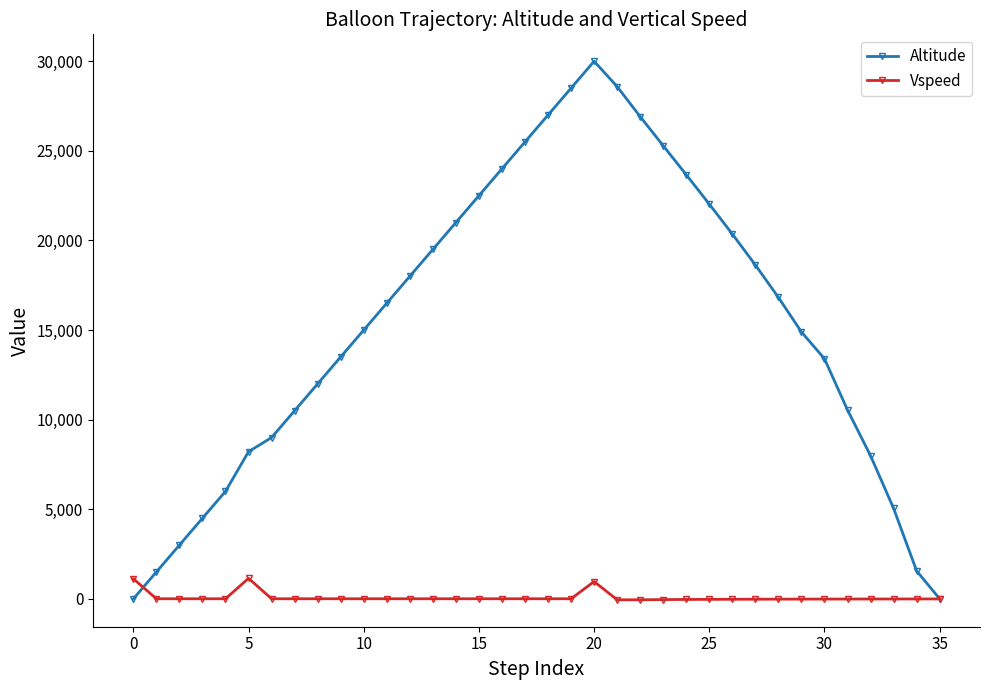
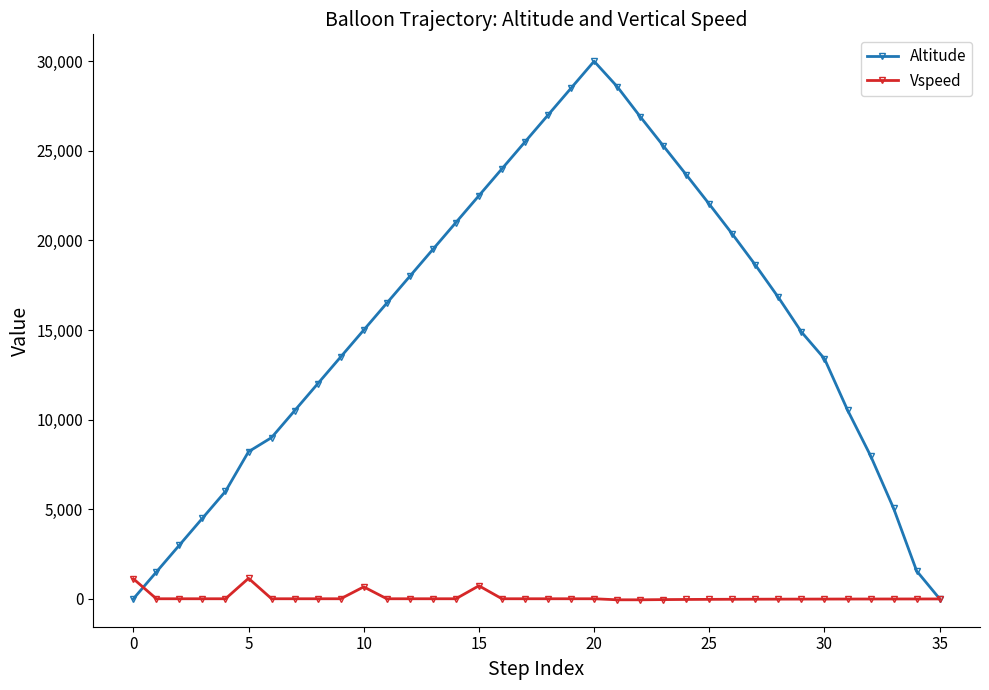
  {
    "Altitude": {
      "0": "0",
      "5": "8,200",
      "10": "15,000",
      "15": "22,500",
      "20": "30,000",
      "25": "22,000",
      "30": "13,400"
    },
    "Vspeed": {
      "0": "1,100",
      "5": "1,100",
-     "10": "0",
-     "15": "0",
-     "20": "1,000",
+     "10": "700",
+     "15": "700",
+     "20": "0",
      "25": "0",
      "30": "0"
    }
  }
